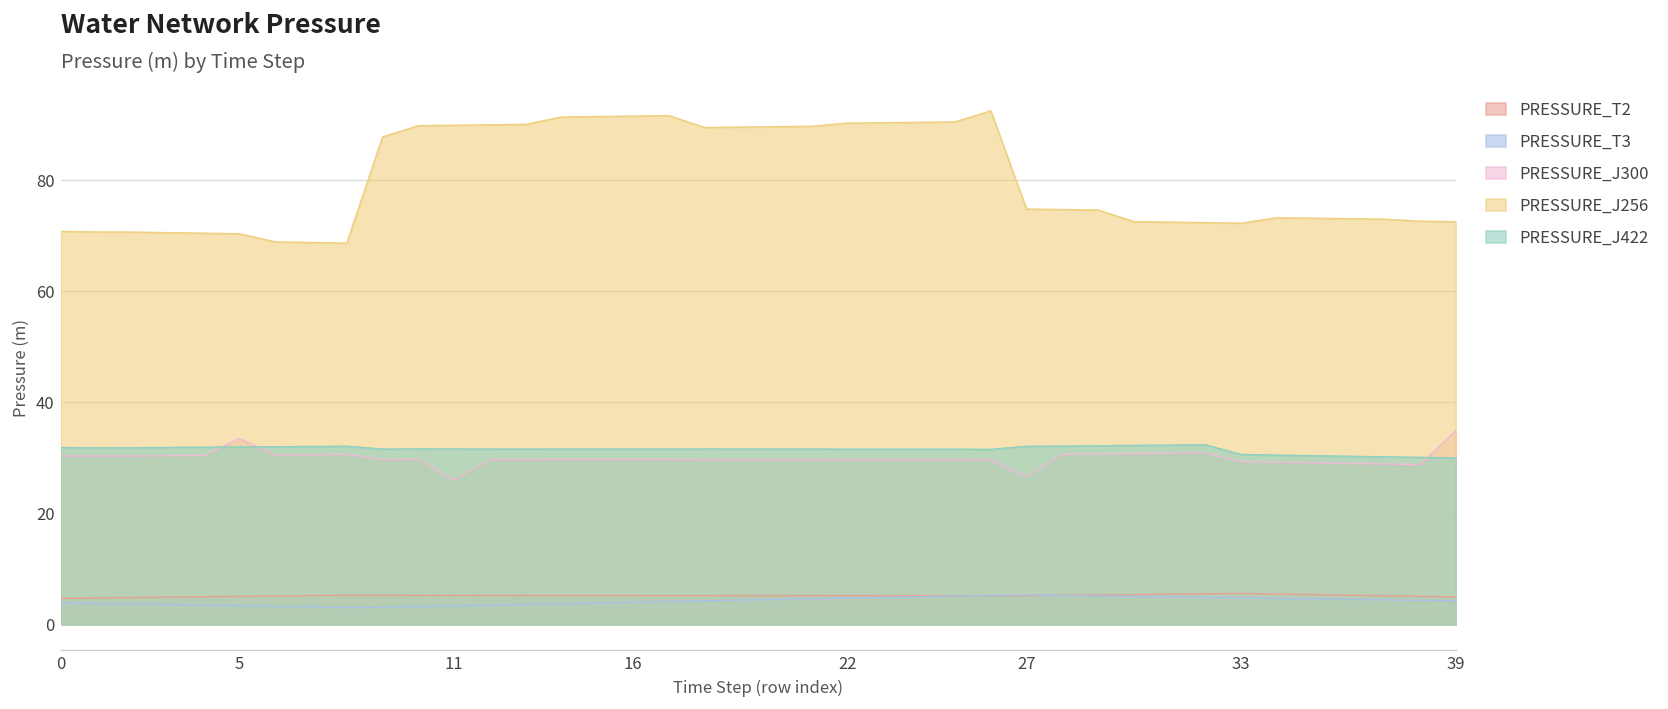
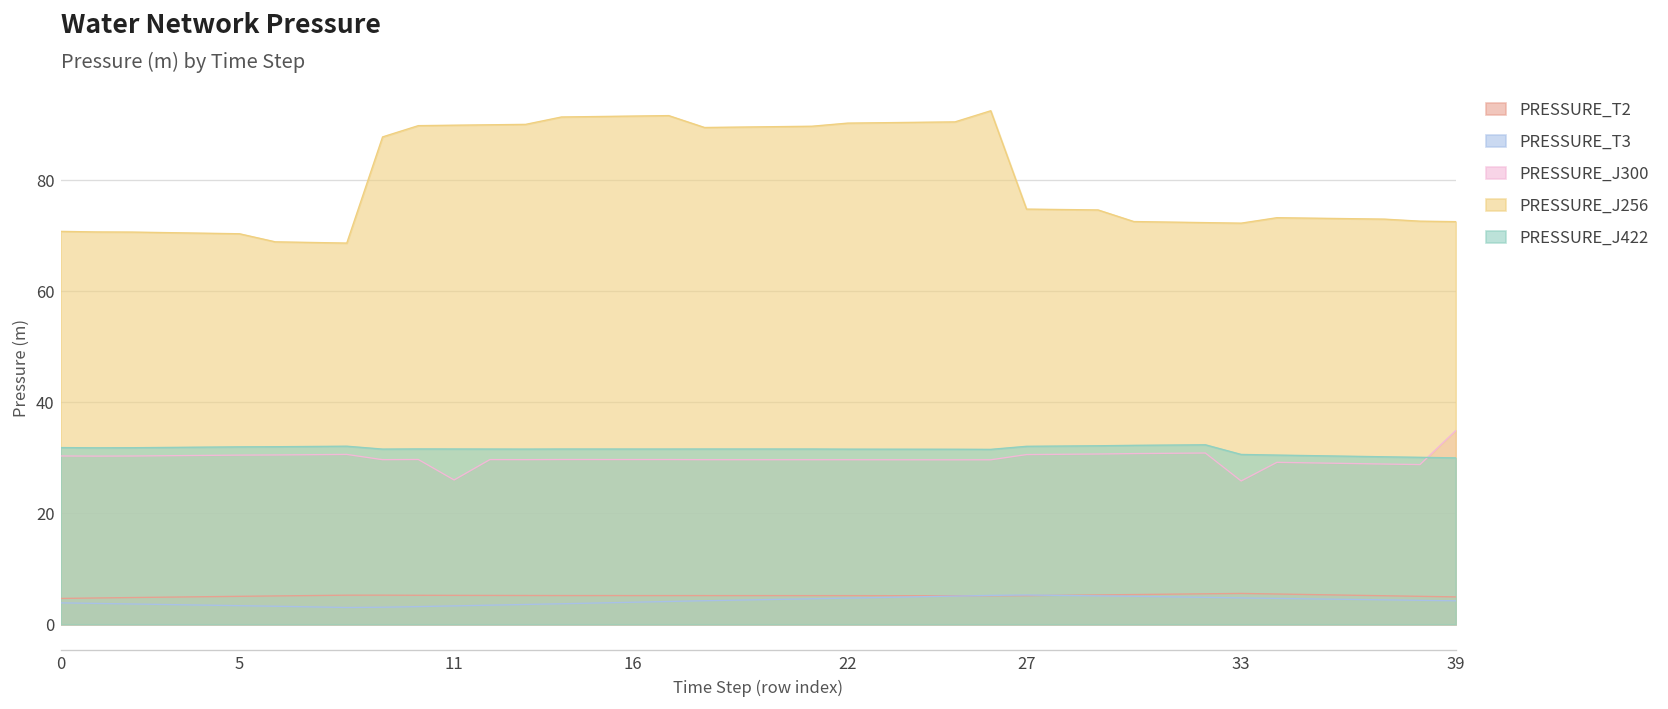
  {
    "PRESSURE_J300": {
      "0": 30,
-     "5": 33,
+     "5": 30,
      "11": 26,
      "16": 30,
      "22": 30,
-     "27": 27,
-     "33": 29,
+     "27": 31,
+     "33": 26,
      "39": 35
    }
  }
